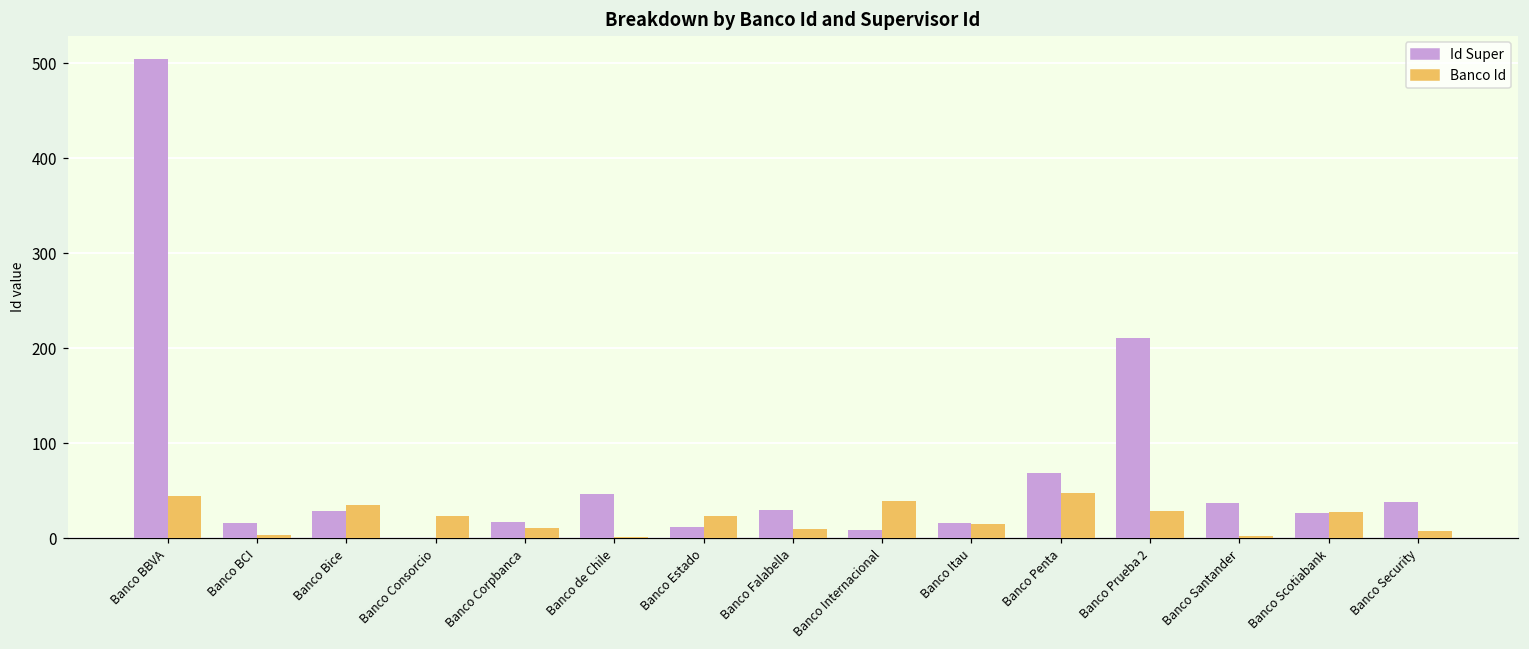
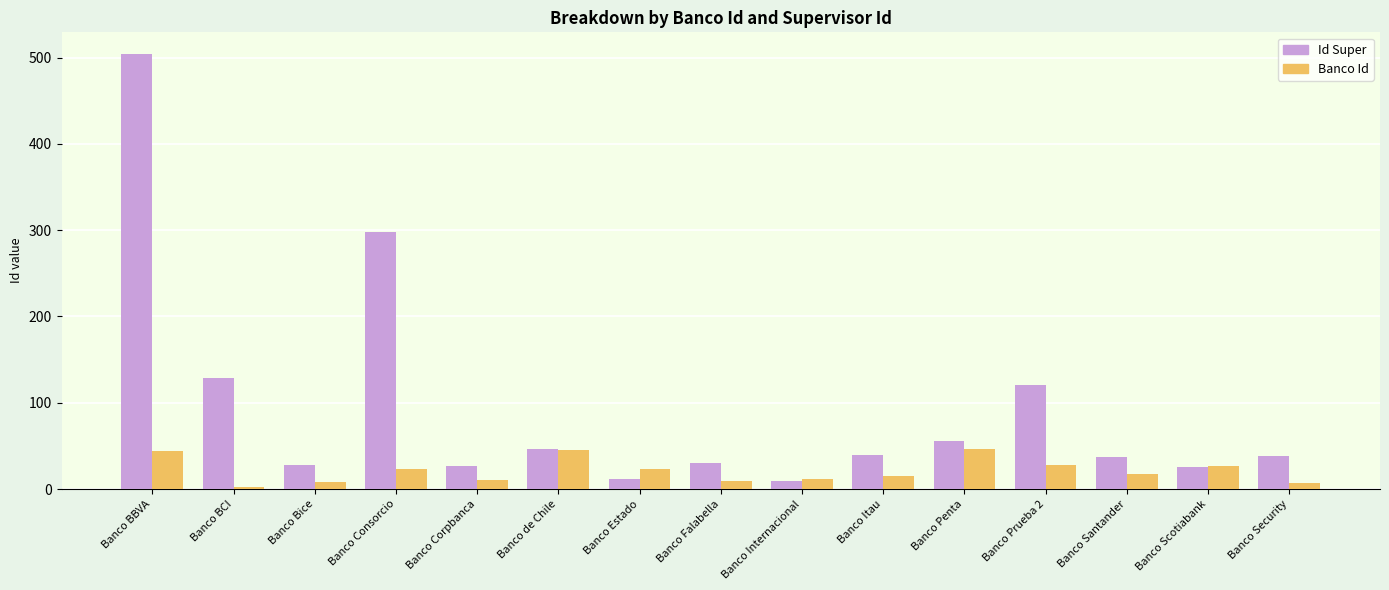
  {
    "Id Super": {
      "Banco BBVA": 500,
-     "Banco BCI": 20,
+     "Banco BCI": 130,
      "Banco Bice": 30,
-     "Banco Consorcio": 0,
-     "Banco Corpbanca": 20,
+     "Banco Consorcio": 300,
+     "Banco Corpbanca": 30,
      "Banco de Chile": 50,
      "Banco Estado": 10,
      "Banco Falabella": 30,
      "Banco Internacional": 10,
-     "Banco Itau": 20,
-     "Banco Penta": 70,
-     "Banco Prueba 2": 210,
+     "Banco Itau": 40,
+     "Banco Penta": 60,
+     "Banco Prueba 2": 120,
      "Banco Santander": 40,
      "Banco Scotiabank": 30,
      "Banco Security": 40
    },
    "Banco Id": {
      "Banco BBVA": 40,
      "Banco BCI": 0,
-     "Banco Bice": 40,
+     "Banco Bice": 10,
      "Banco Consorcio": 20,
      "Banco Corpbanca": 10,
-     "Banco de Chile": 0,
+     "Banco de Chile": 50,
      "Banco Estado": 20,
      "Banco Falabella": 10,
-     "Banco Internacional": 40,
+     "Banco Internacional": 10,
      "Banco Itau": 20,
      "Banco Penta": 50,
      "Banco Prueba 2": 30,
-     "Banco Santander": 0,
+     "Banco Santander": 20,
      "Banco Scotiabank": 30,
      "Banco Security": 10
    }
  }
